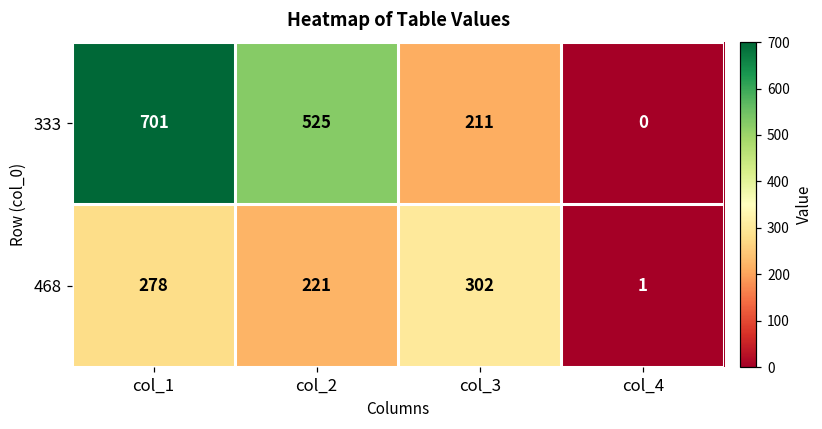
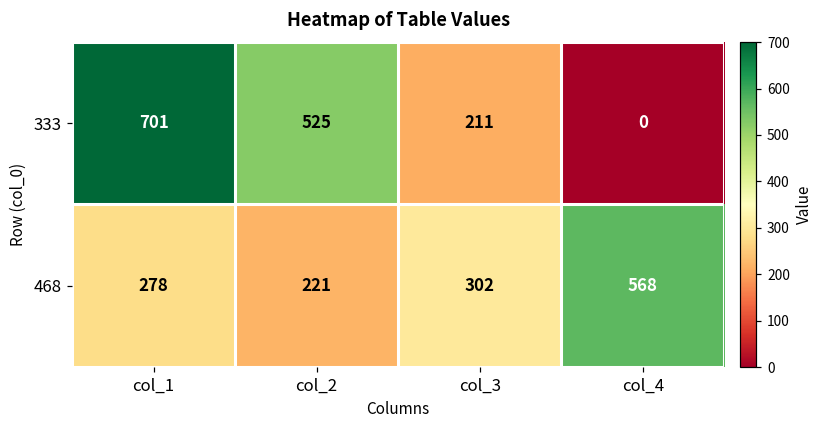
  {
    "333": {
      "col_1": 701,
      "col_2": 525,
      "col_3": 211,
      "col_4": 0
    },
    "468": {
      "col_1": 278,
      "col_2": 221,
      "col_3": 302,
-     "col_4": 1
+     "col_4": 568
    }
  }
